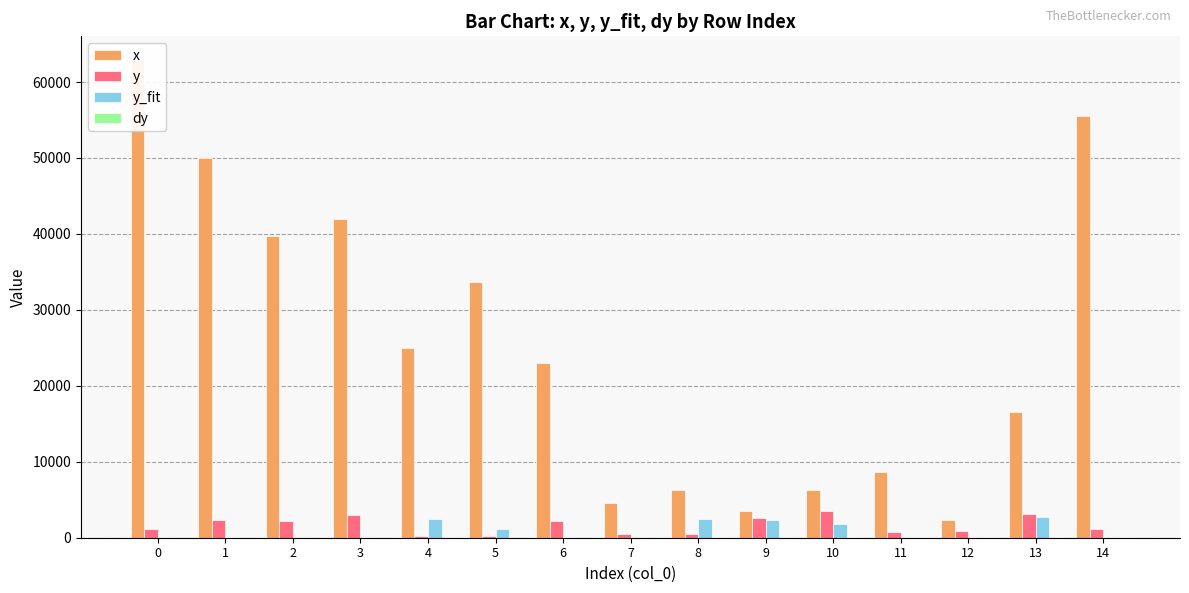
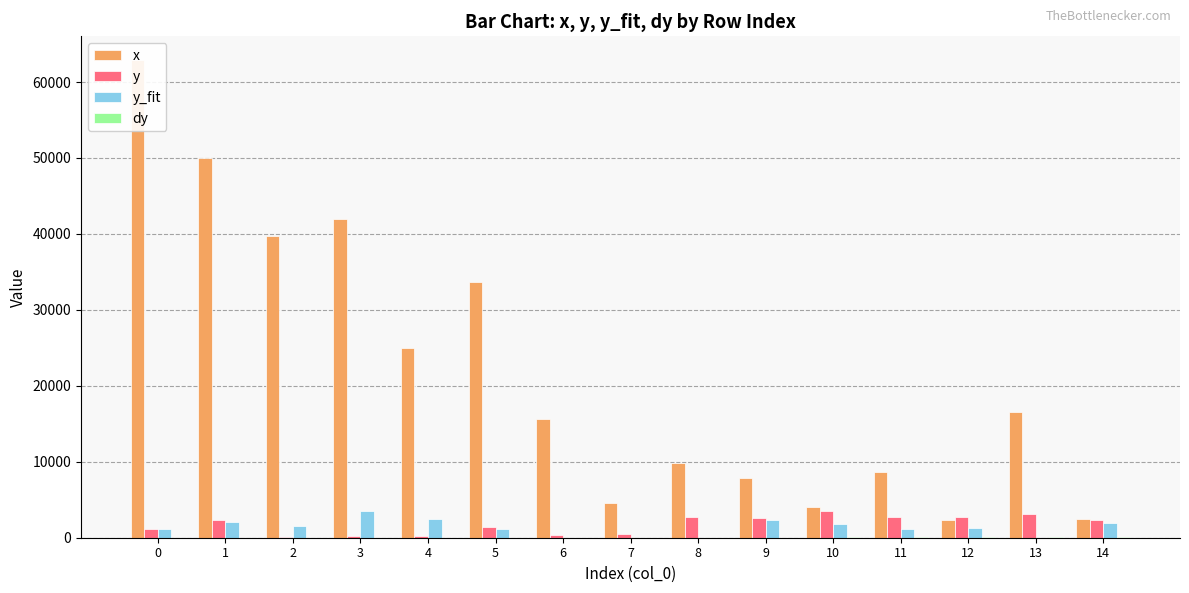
  {
    "x": {
      "1": 50000,
      "2": 40000,
      "3": 42000,
      "4": 25000,
      "5": 34000,
-     "6": 23000,
+     "6": 16000,
      "7": 5000,
-     "8": 6000,
-     "9": 4000,
-     "10": 6000,
+     "8": 10000,
+     "9": 8000,
+     "10": 4000,
      "11": 9000,
      "12": 2000,
      "13": 17000,
-     "14": 55000
+     "14": 2000
    },
    "y": {
      "0": 1000,
      "1": 2000,
-     "2": 2000,
-     "3": 3000,
-     "5": 0,
-     "6": 2000,
+     "2": 0,
+     "3": 0,
+     "5": 1000,
+     "6": 0,
      "7": 0,
-     "8": 0,
+     "8": 3000,
      "9": 3000,
      "10": 4000,
-     "11": 1000,
-     "12": 1000,
+     "11": 3000,
+     "12": 3000,
      "13": 3000,
-     "14": 1000
+     "14": 2000
    },
    "y_fit": {
-     "0": 0,
-     "1": 0,
-     "2": 0,
-     "3": 0,
+     "0": 1000,
+     "1": 2000,
+     "2": 2000,
+     "3": 4000,
      "4": 2000,
      "5": 1000,
-     "8": 2000,
+     "8": 0,
      "9": 2000,
      "10": 2000,
-     "11": 0,
-     "12": 0,
-     "13": 3000,
-     "14": 0
+     "11": 1000,
+     "12": 1000,
+     "13": 0,
+     "14": 2000
    }
  }
